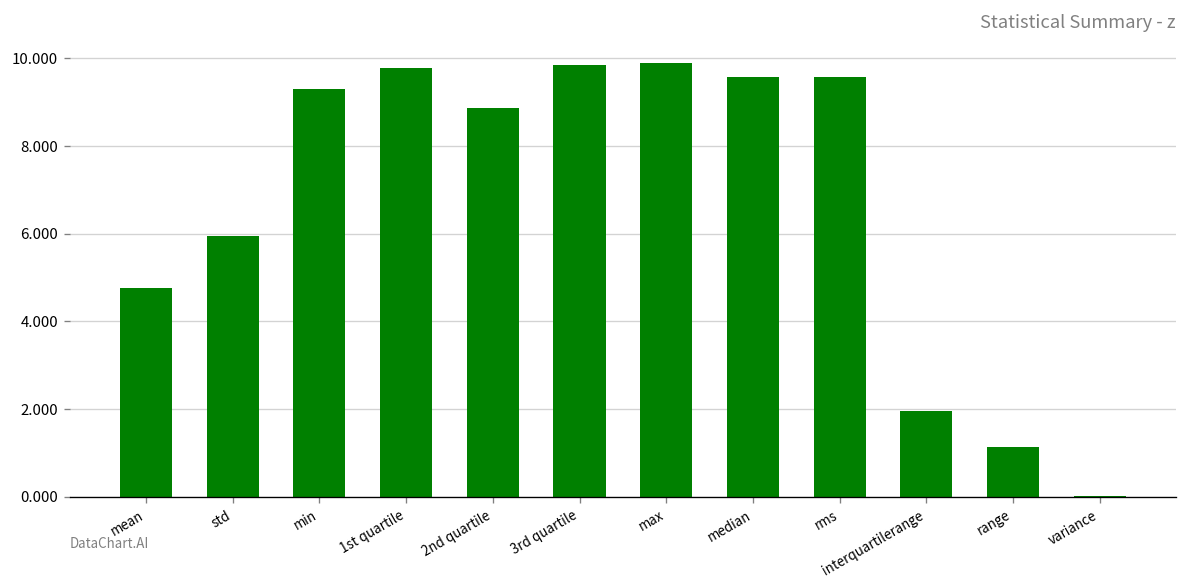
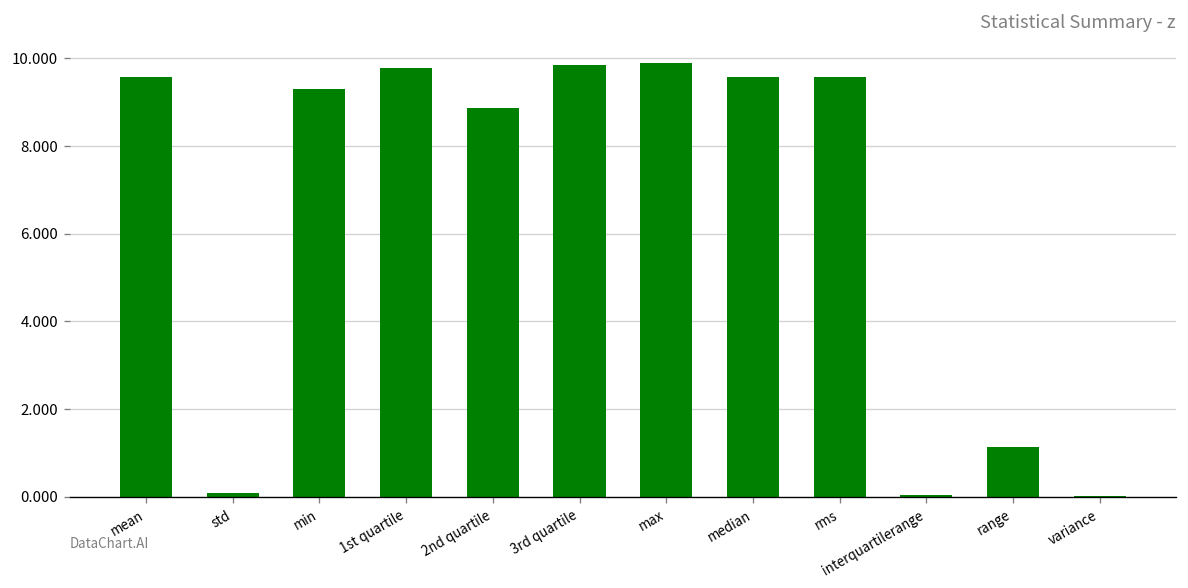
  {
-   "mean": 4.8,
-   "std": 6.0,
+   "mean": 9.6,
+   "std": 0.1,
    "min": 9.3,
    "1st quartile": 9.8,
    "2nd quartile": 8.9,
    "3rd quartile": 9.8,
    "max": 9.9,
    "median": 9.6,
    "rms": 9.6,
-   "interquartilerange": 2.0,
+   "interquartilerange": 0.0,
    "range": 1.1
  }
